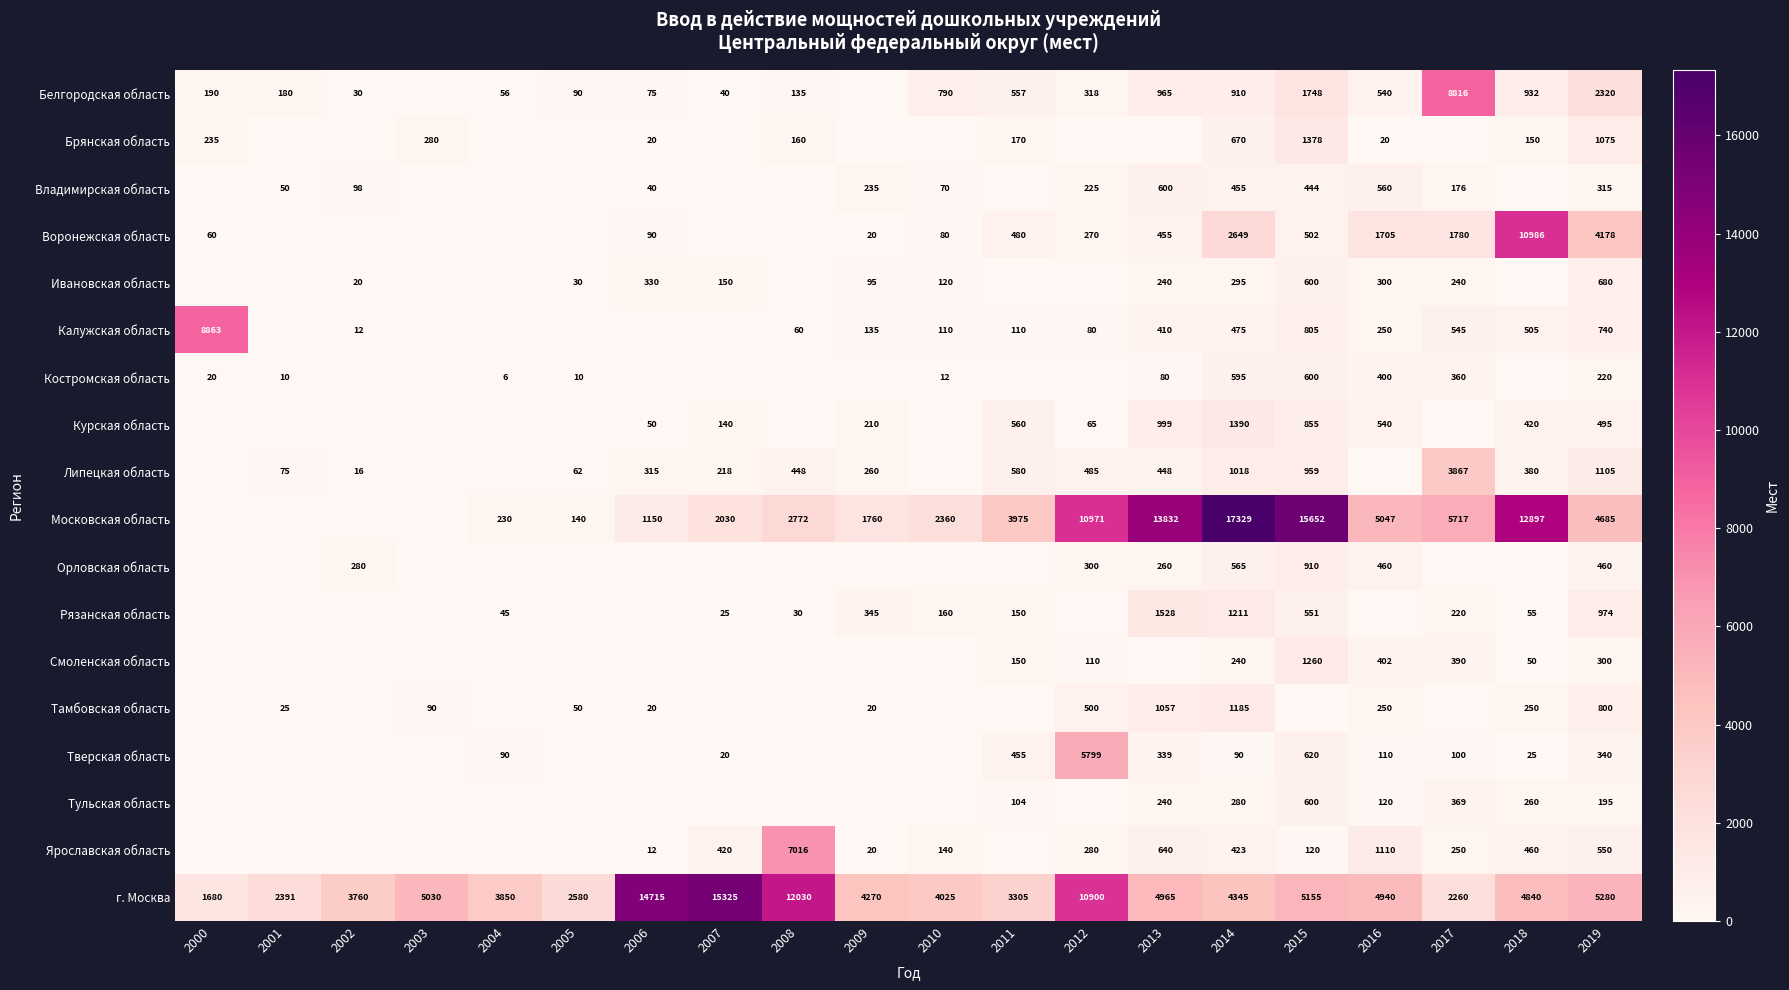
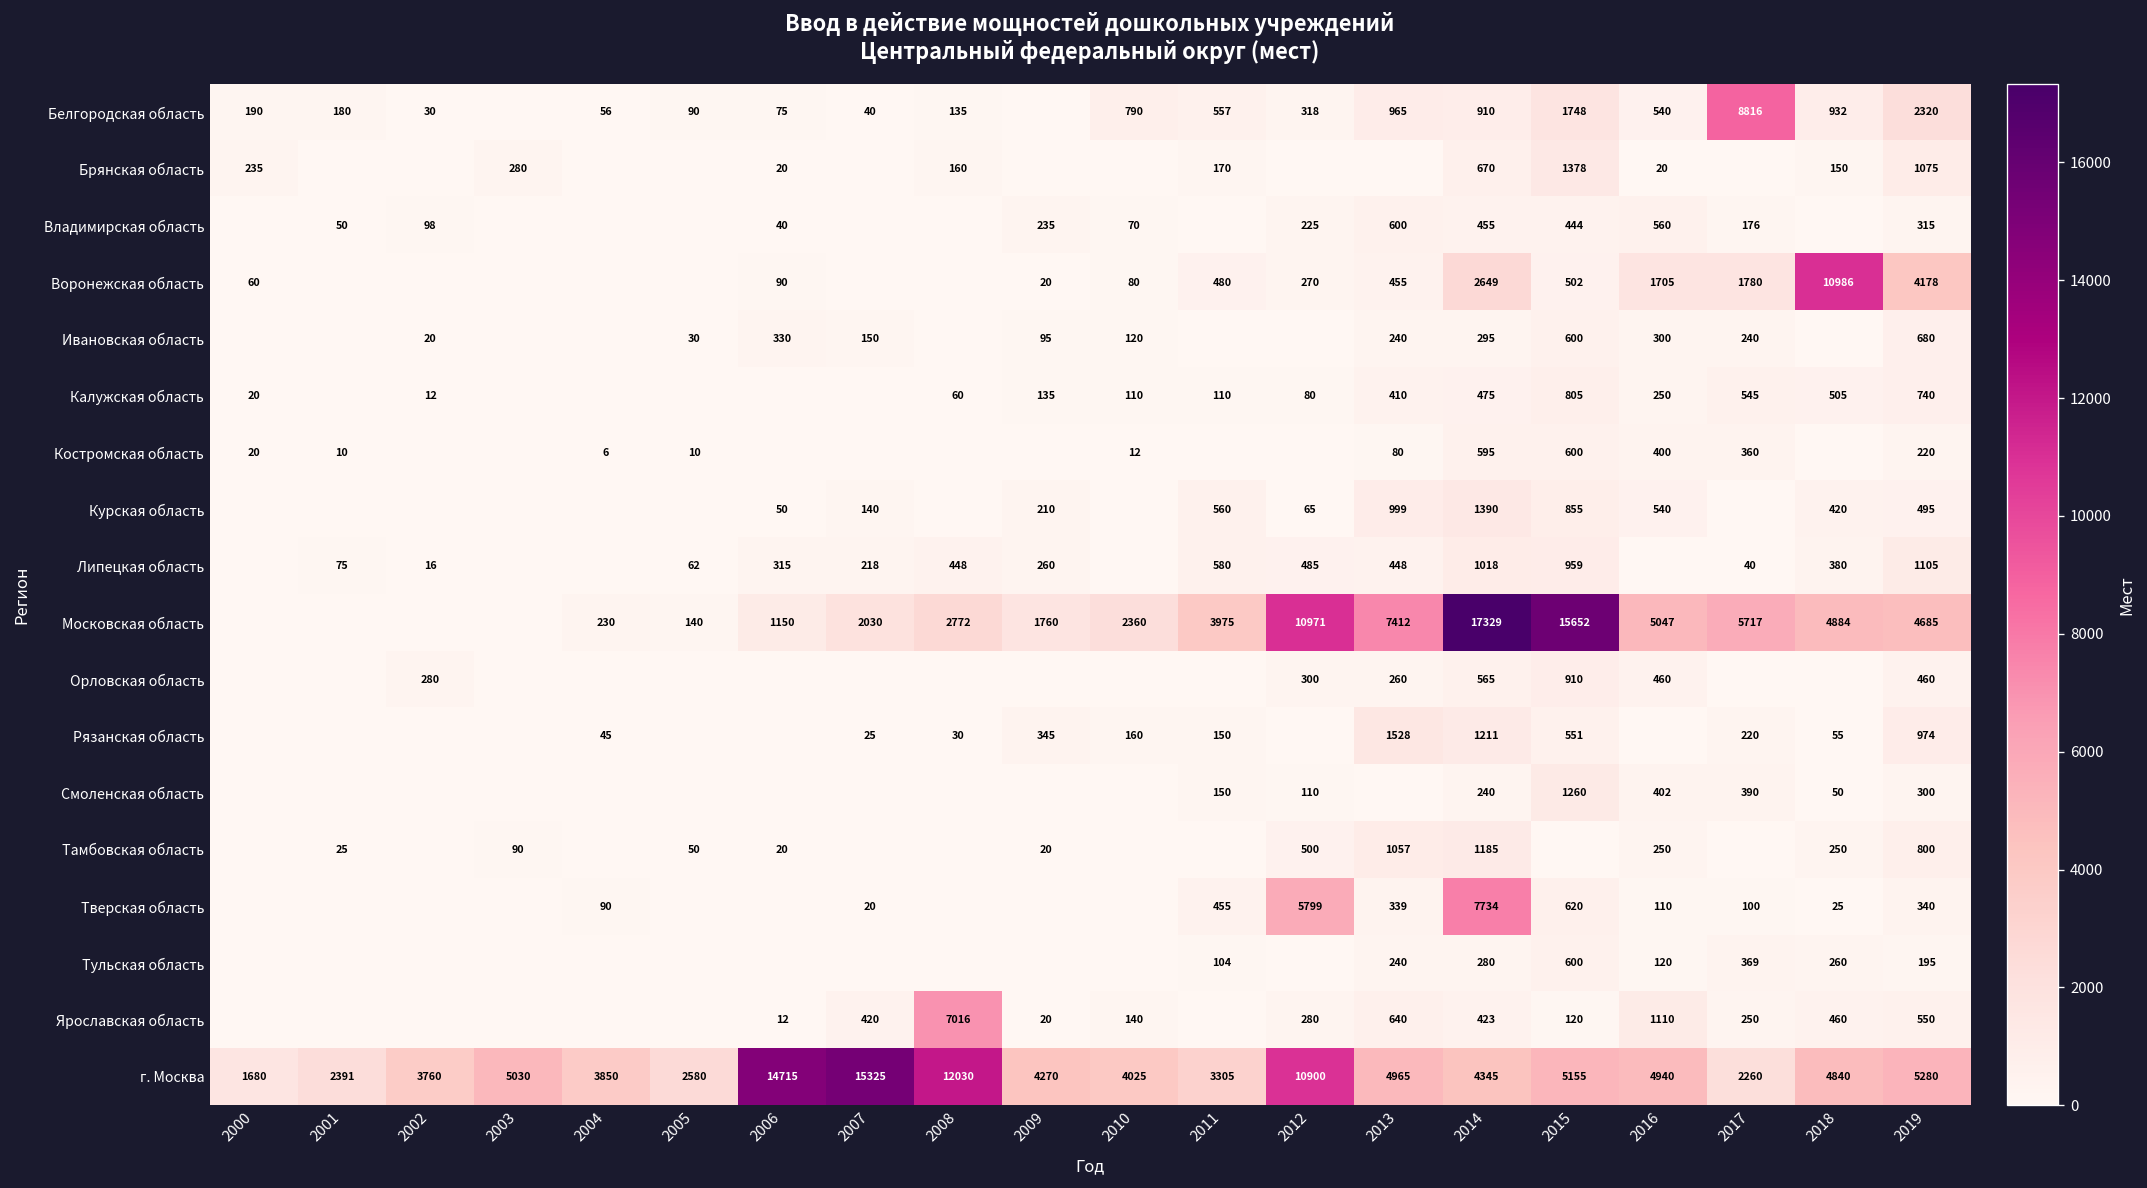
  {
    "Калужская область": {
-     "2000": 8863,
+     "2000": 20,
      "2002": 12,
      "2008": 60,
      "2009": 135,
      "2010": 110,
      "2011": 110,
      "2012": 80,
      "2013": 410,
      "2014": 475,
      "2015": 805,
      "2016": 250,
      "2017": 545,
      "2018": 505,
      "2019": 740
    },
    "Липецкая область": {
      "2001": 75,
      "2002": 16,
      "2005": 62,
      "2006": 315,
      "2007": 218,
      "2008": 448,
      "2009": 260,
      "2011": 580,
      "2012": 485,
      "2013": 448,
      "2014": 1018,
      "2015": 959,
-     "2017": 3867,
+     "2017": 40,
      "2018": 380,
      "2019": 1105
    },
    "Московская область": {
      "2004": 230,
      "2005": 140,
      "2006": 1150,
      "2007": 2030,
      "2008": 2772,
      "2009": 1760,
      "2010": 2360,
      "2011": 3975,
      "2012": 10971,
-     "2013": 13832,
+     "2013": 7412,
      "2014": 17329,
      "2015": 15652,
      "2016": 5047,
      "2017": 5717,
-     "2018": 12897,
+     "2018": 4884,
      "2019": 4685
    },
    "Тверская область": {
      "2004": 90,
      "2007": 20,
      "2011": 455,
      "2012": 5799,
      "2013": 339,
-     "2014": 90,
+     "2014": 7734,
      "2015": 620,
      "2016": 110,
      "2017": 100,
      "2018": 25,
      "2019": 340
    }
  }
